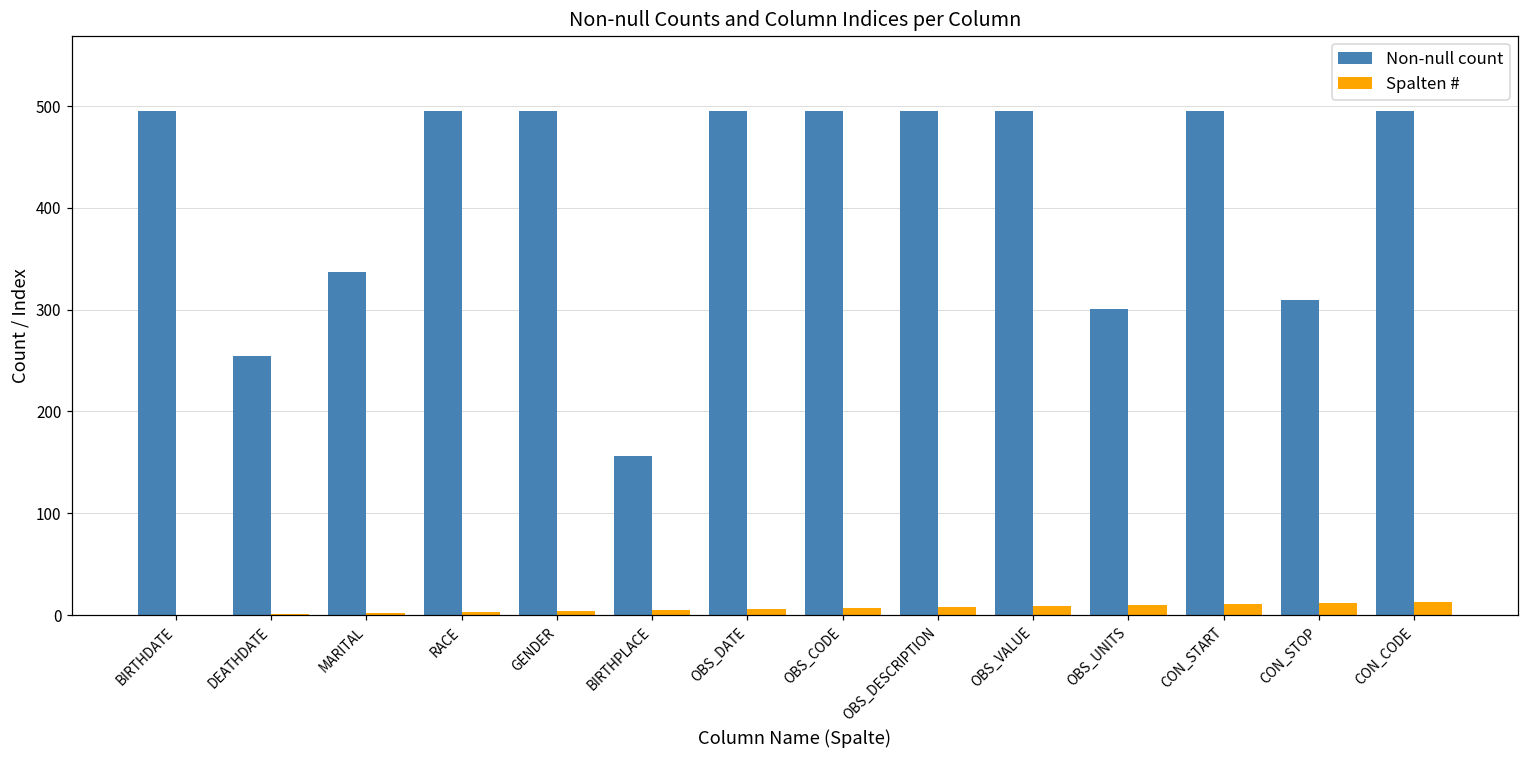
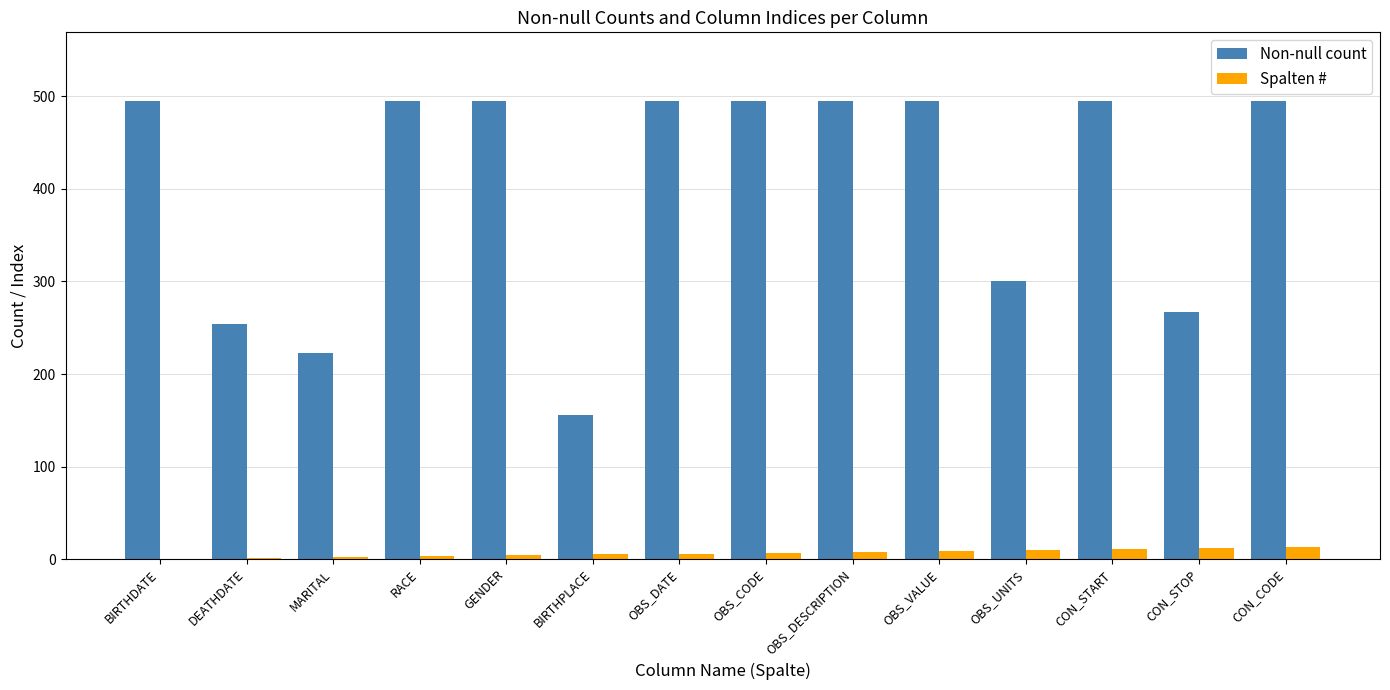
  {
    "Non-null count": {
      "BIRTHDATE": 500,
      "DEATHDATE": 250,
-     "MARITAL": 340,
+     "MARITAL": 220,
      "RACE": 500,
      "GENDER": 500,
      "BIRTHPLACE": 160,
      "OBS_DATE": 500,
      "OBS_CODE": 500,
      "OBS_DESCRIPTION": 500,
      "OBS_VALUE": 500,
      "OBS_UNITS": 300,
      "CON_START": 500,
-     "CON_STOP": 310,
+     "CON_STOP": 270,
      "CON_CODE": 500
    },
    "Spalten #": {
      "BIRTHDATE": 0,
      "RACE": 0,
      "GENDER": 0,
      "BIRTHPLACE": 10,
      "OBS_DATE": 10,
      "OBS_CODE": 10,
      "OBS_DESCRIPTION": 10,
      "OBS_VALUE": 10,
      "OBS_UNITS": 10,
      "CON_START": 10,
      "CON_STOP": 10,
      "CON_CODE": 10
    }
  }
